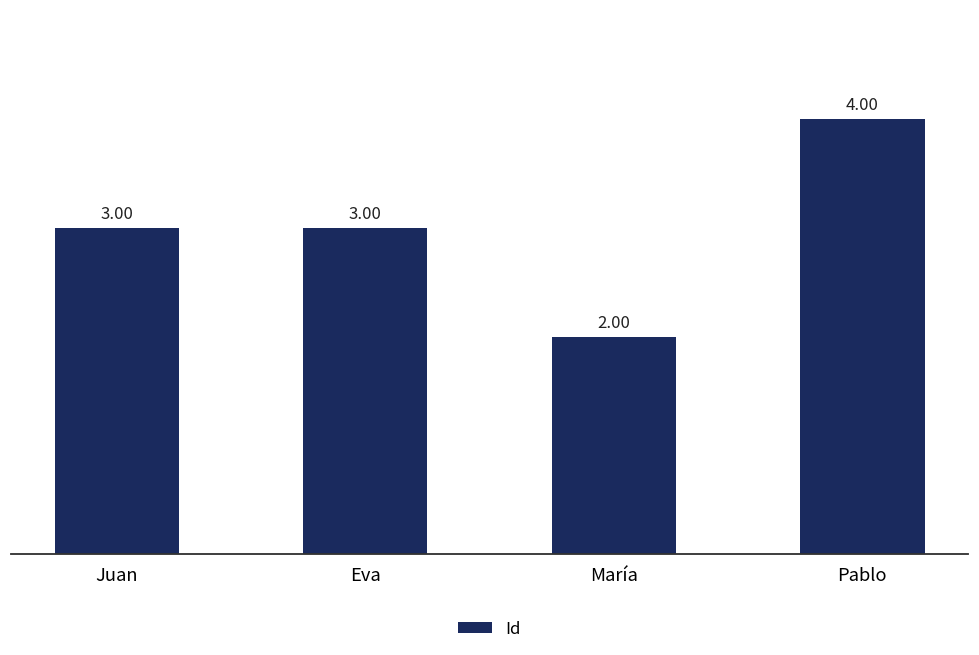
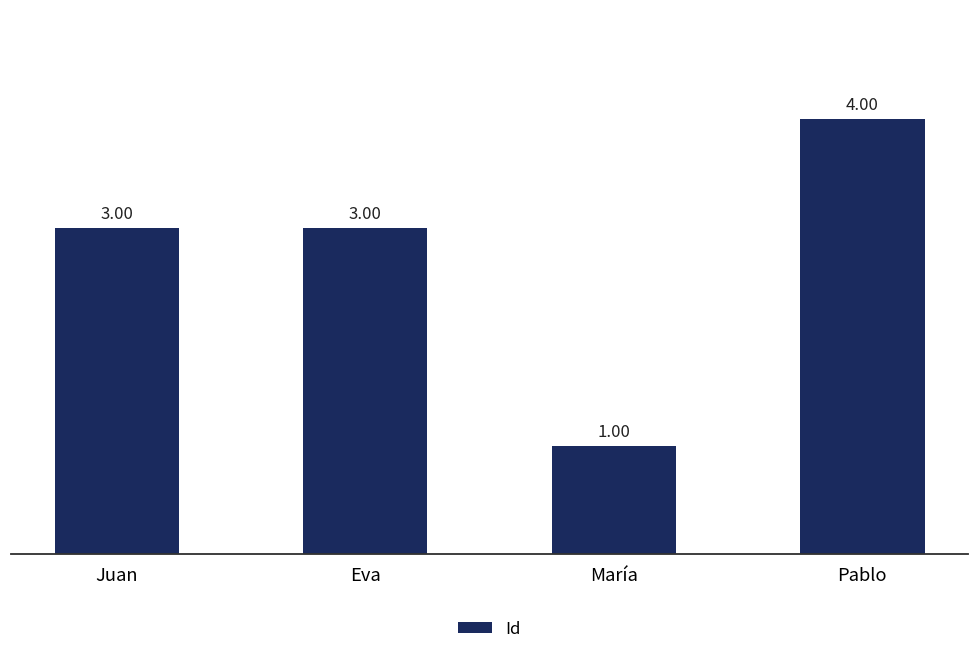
  {
    "Juan": 3.00,
    "Eva": 3.00,
-   "María": 2.00,
+   "María": 1.00,
    "Pablo": 4.00
  }
